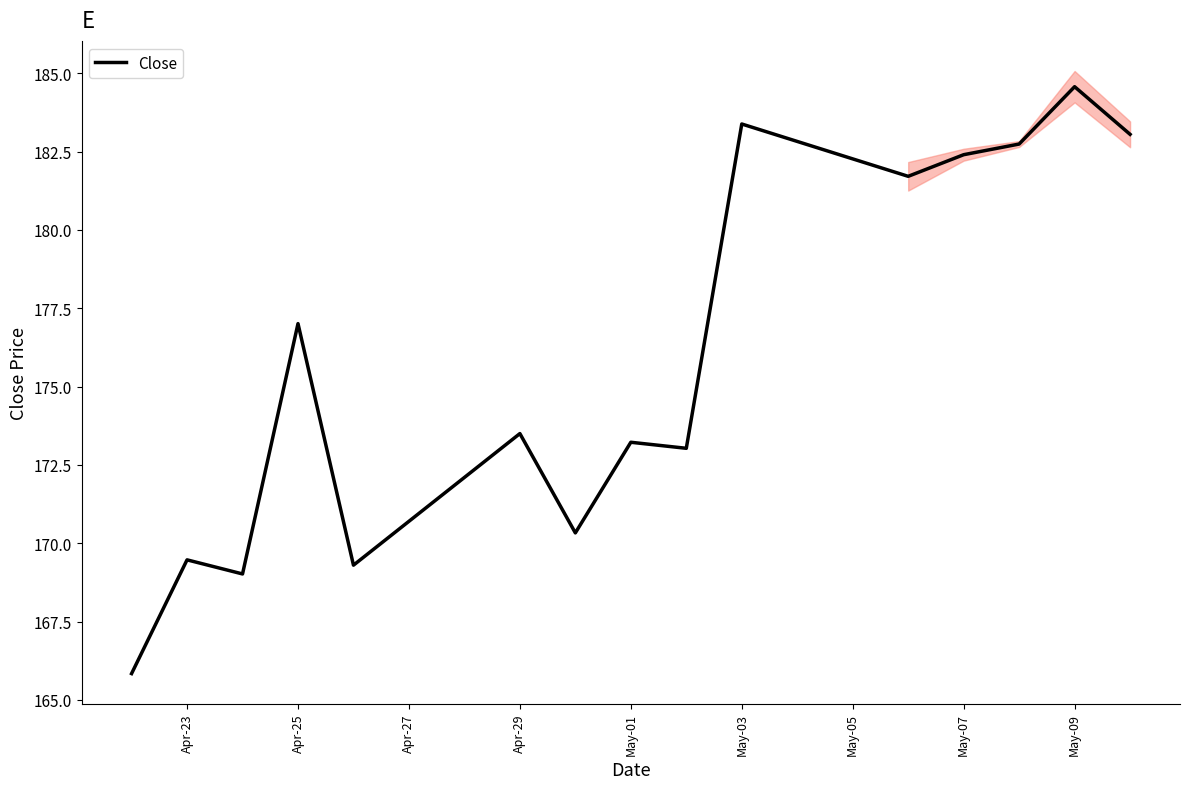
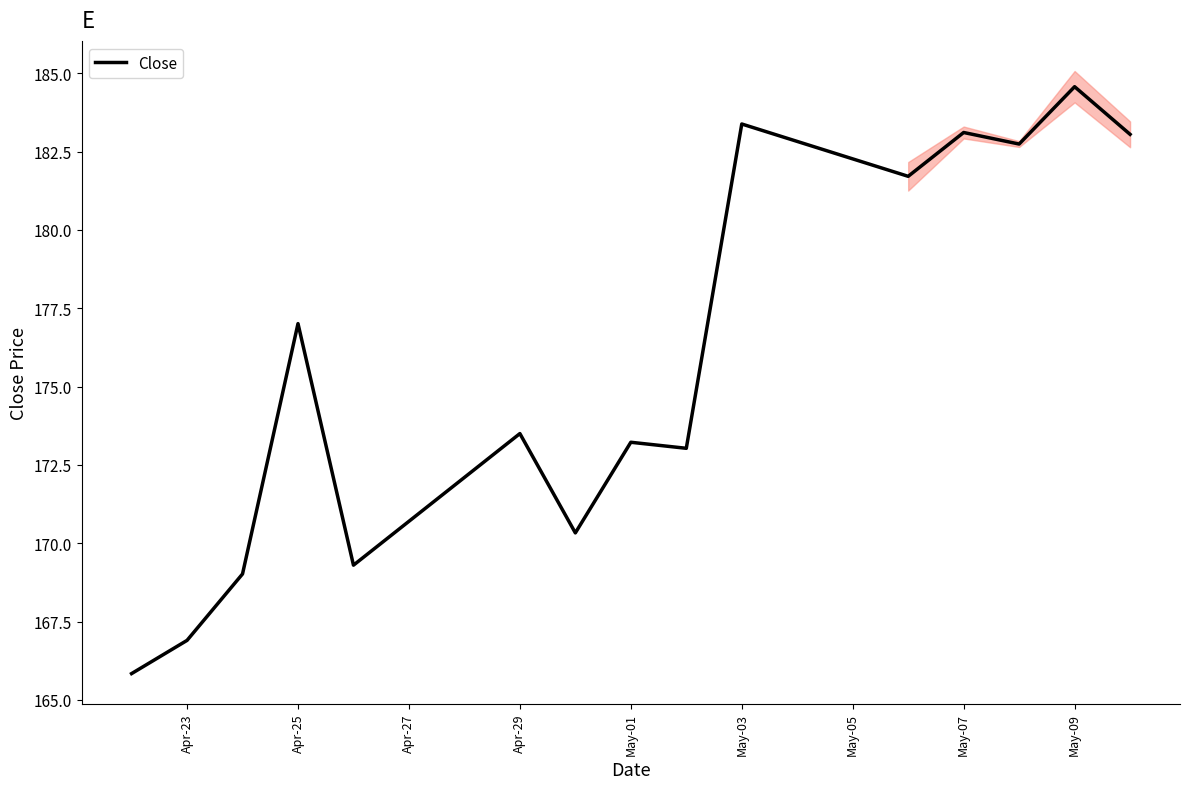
  {
    "Close": {
-     "Apr-23": 169.5,
+     "Apr-23": 166.9,
      "Apr-25": 177.0,
      "Apr-29": 173.5,
      "May-01": 173.2,
      "May-03": 183.4,
-     "May-07": 182.4,
+     "May-07": 183.1,
      "May-09": 184.6
    }
  }
